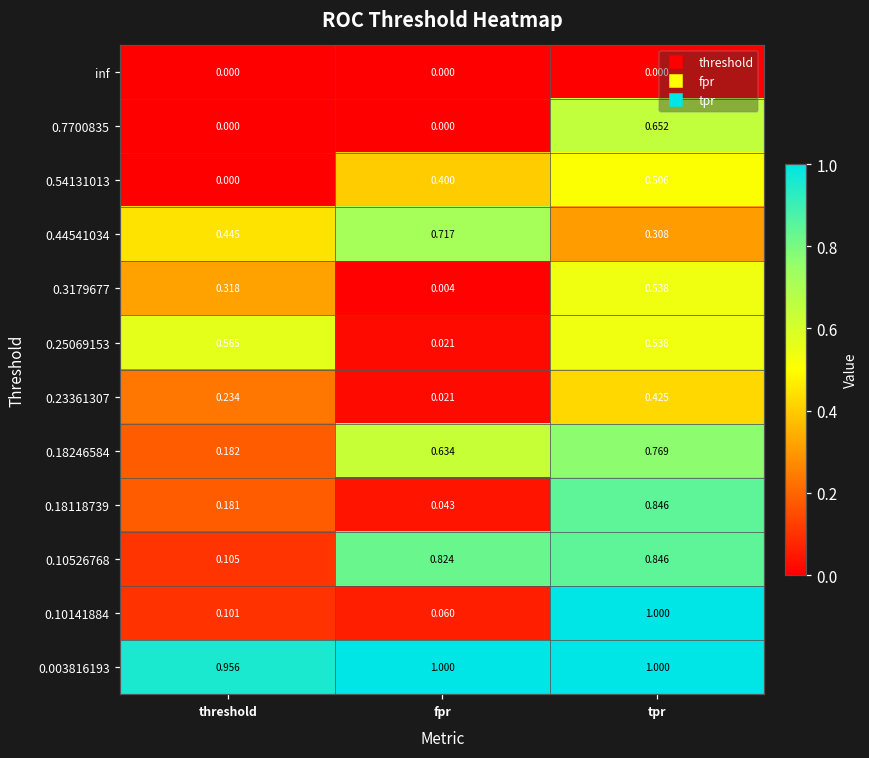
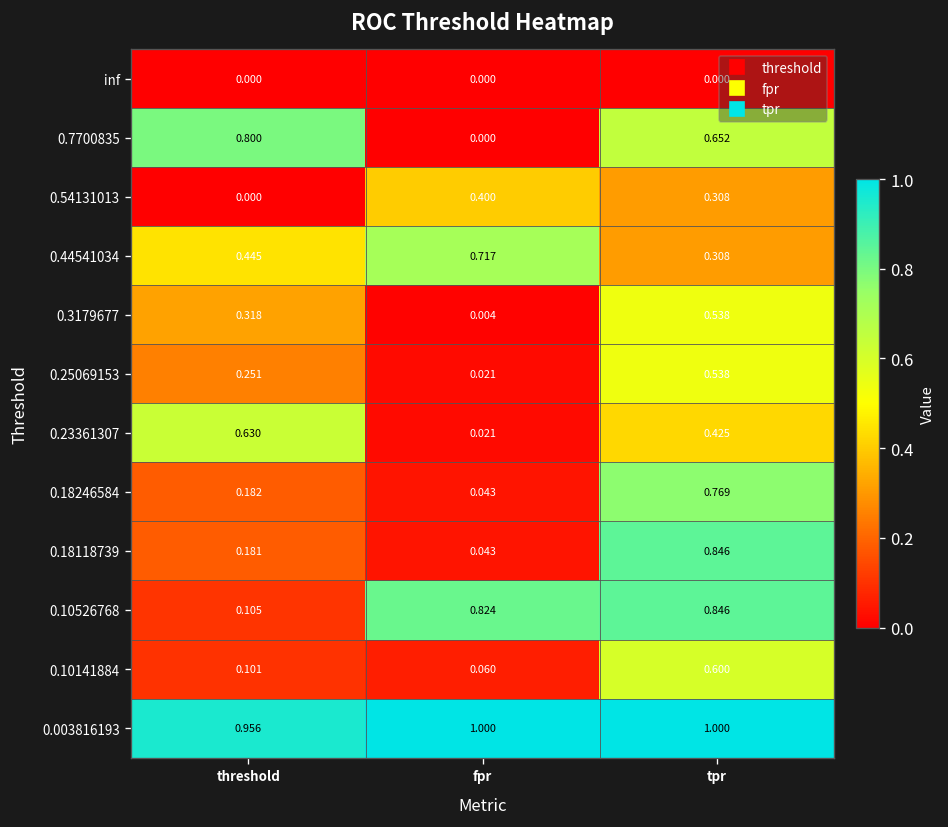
  {
    "inf": {
      "threshold": 0.000,
      "fpr": 0.000
    },
    "0.7700835": {
-     "threshold": 0.000,
+     "threshold": 0.800,
      "fpr": 0.000,
      "tpr": 0.652
    },
    "0.54131013": {
      "threshold": 0.000,
      "fpr": 0.400,
-     "tpr": 0.506
+     "tpr": 0.308
    },
    "0.44541034": {
      "threshold": 0.445,
      "fpr": 0.717,
      "tpr": 0.308
    },
    "0.3179677": {
      "threshold": 0.318,
      "fpr": 0.004,
      "tpr": 0.538
    },
    "0.25069153": {
-     "threshold": 0.565,
+     "threshold": 0.251,
      "fpr": 0.021,
      "tpr": 0.538
    },
    "0.23361307": {
-     "threshold": 0.234,
+     "threshold": 0.630,
      "fpr": 0.021,
      "tpr": 0.425
    },
    "0.18246584": {
      "threshold": 0.182,
-     "fpr": 0.634,
+     "fpr": 0.043,
      "tpr": 0.769
    },
    "0.18118739": {
      "threshold": 0.181,
      "fpr": 0.043,
      "tpr": 0.846
    },
    "0.10526768": {
      "threshold": 0.105,
      "fpr": 0.824,
      "tpr": 0.846
    },
    "0.10141884": {
      "threshold": 0.101,
      "fpr": 0.060,
-     "tpr": 1.000
+     "tpr": 0.600
    },
    "0.003816193": {
      "threshold": 0.956,
      "fpr": 1.000,
      "tpr": 1.000
    }
  }
